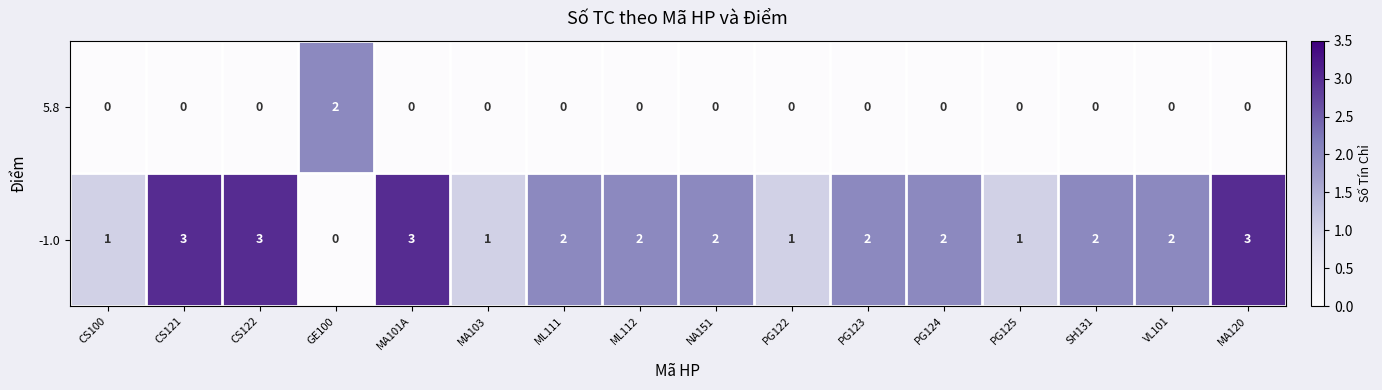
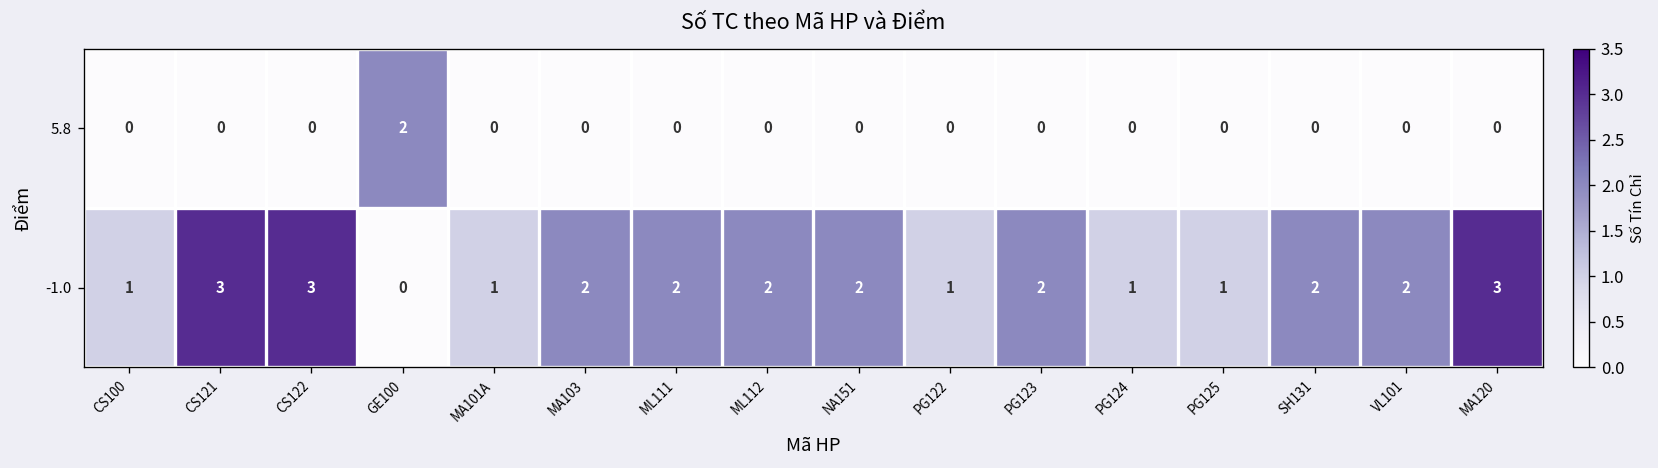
  {
    "5.8": {
      "CS100": 0,
      "CS121": 0,
      "CS122": 0,
      "GE100": 2,
      "MA101A": 0,
      "MA103": 0,
      "ML111": 0,
      "ML112": 0,
      "NA151": 0,
      "PG122": 0,
      "PG123": 0,
      "PG124": 0,
      "PG125": 0,
      "SH131": 0,
      "VL101": 0,
      "MA120": 0
    },
    "-1.0": {
      "CS100": 1,
      "CS121": 3,
      "CS122": 3,
      "GE100": 0,
-     "MA101A": 3,
-     "MA103": 1,
+     "MA101A": 1,
+     "MA103": 2,
      "ML111": 2,
      "ML112": 2,
      "NA151": 2,
      "PG122": 1,
      "PG123": 2,
-     "PG124": 2,
+     "PG124": 1,
      "PG125": 1,
      "SH131": 2,
      "VL101": 2,
      "MA120": 3
    }
  }
